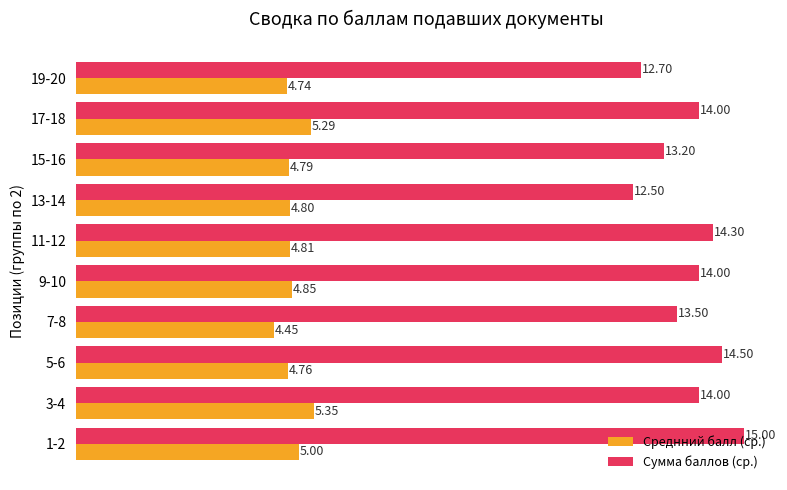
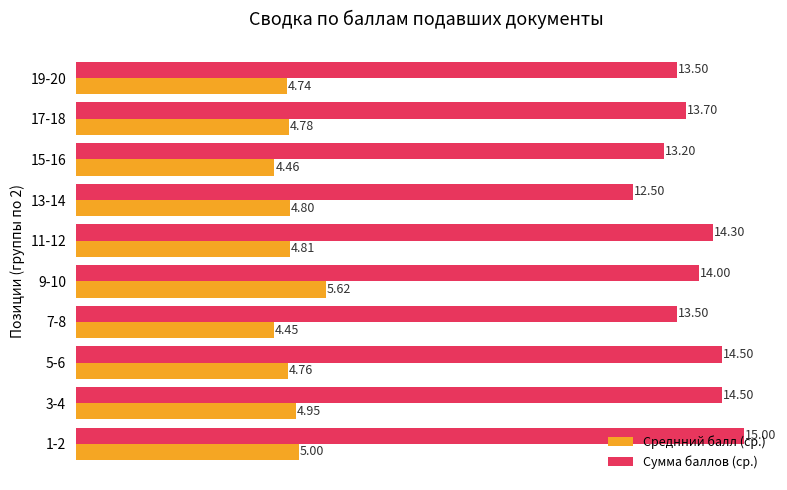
  {
    "Среднний балл (ср.)": {
      "19-20": 4.74,
-     "17-18": 5.29,
-     "15-16": 4.79,
+     "17-18": 4.78,
+     "15-16": 4.46,
      "13-14": 4.80,
      "11-12": 4.81,
-     "9-10": 4.85,
+     "9-10": 5.62,
      "7-8": 4.45,
      "5-6": 4.76,
-     "3-4": 5.35,
+     "3-4": 4.95,
      "1-2": 5.00
    },
    "Сумма баллов (ср.)": {
-     "19-20": 12.70,
-     "17-18": 14.00,
+     "19-20": 13.50,
+     "17-18": 13.70,
      "15-16": 13.20,
      "13-14": 12.50,
      "11-12": 14.30,
      "9-10": 14.00,
      "7-8": 13.50,
      "5-6": 14.50,
-     "3-4": 14.00,
+     "3-4": 14.50,
      "1-2": 15.00
    }
  }
